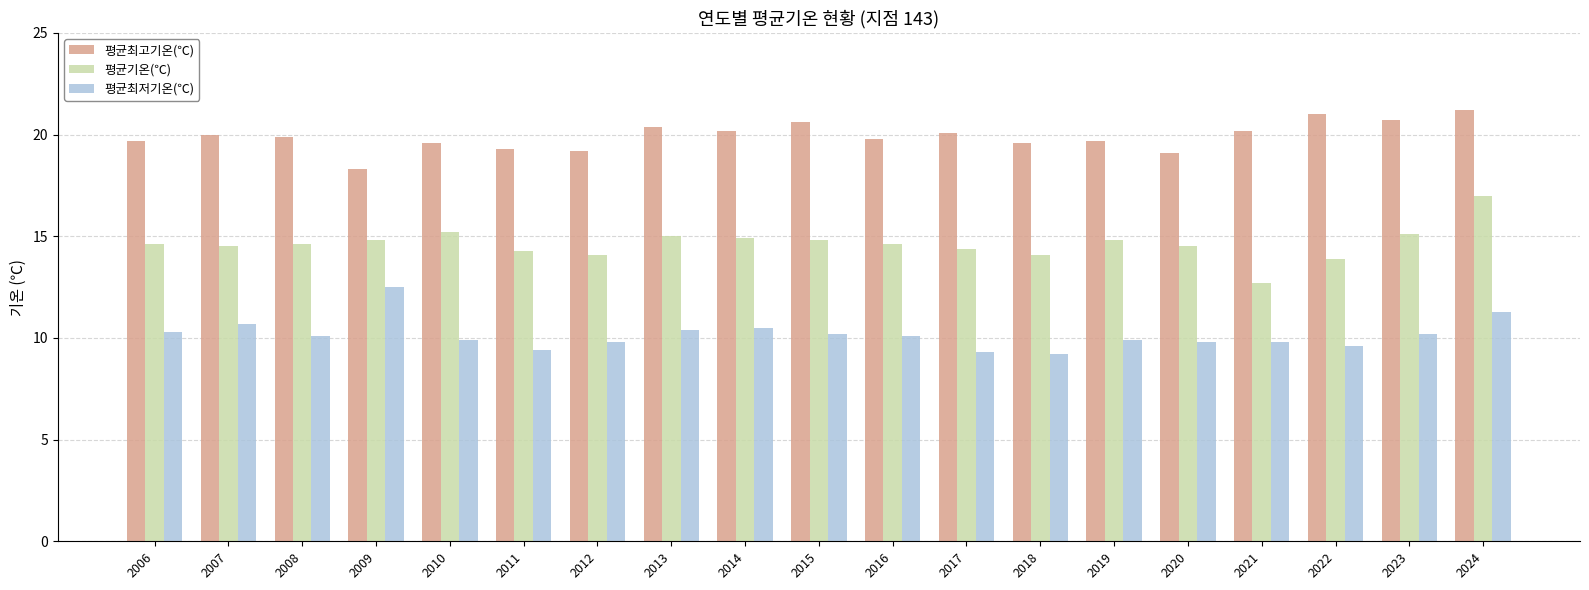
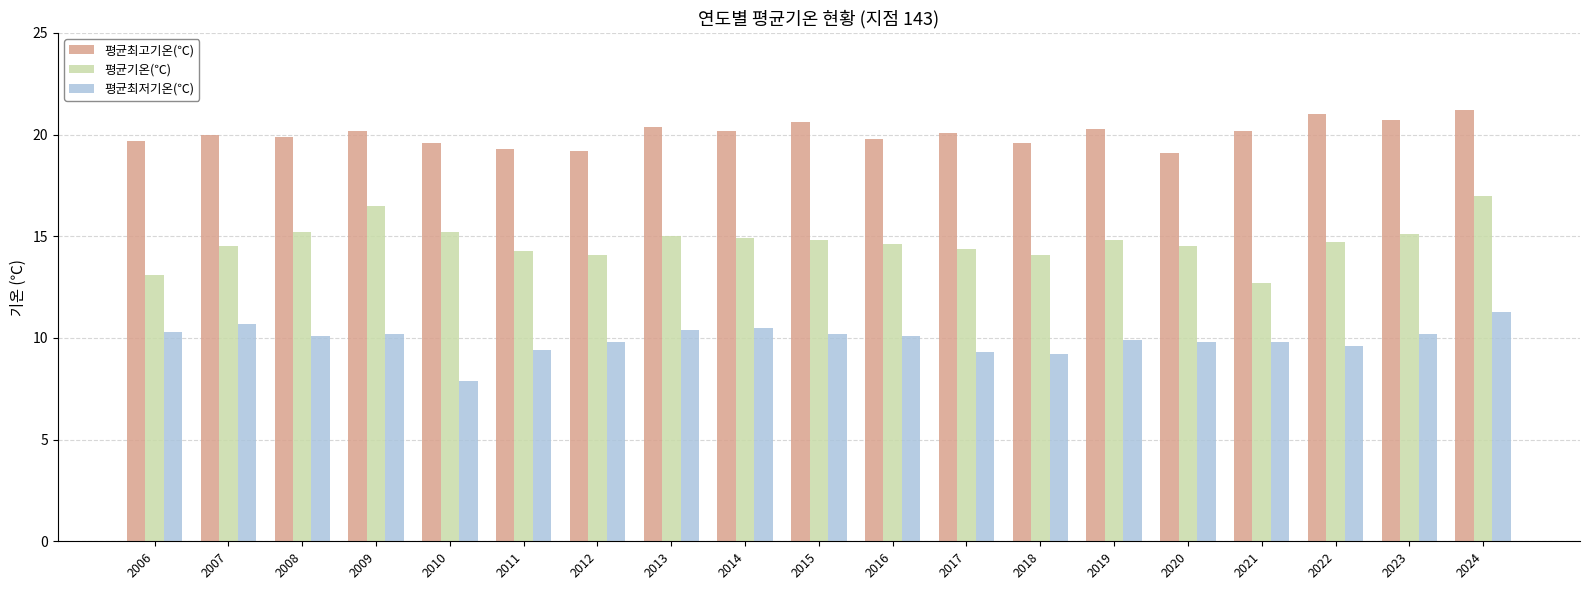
  {
    "평균최고기온(℃)": {
      "2006": 19.7,
      "2007": 20.0,
      "2008": 19.9,
-     "2009": 18.3,
+     "2009": 20.2,
      "2010": 19.6,
      "2011": 19.3,
      "2012": 19.2,
      "2013": 20.4,
      "2014": 20.2,
      "2015": 20.6,
      "2016": 19.8,
      "2017": 20.1,
      "2018": 19.6,
-     "2019": 19.7,
+     "2019": 20.3,
      "2020": 19.1,
      "2021": 20.2,
      "2022": 21.0,
      "2023": 20.7,
      "2024": 21.2
    },
    "평균기온(℃)": {
-     "2006": 14.6,
+     "2006": 13.1,
      "2007": 14.5,
-     "2008": 14.6,
-     "2009": 14.8,
+     "2008": 15.2,
+     "2009": 16.5,
      "2010": 15.2,
      "2011": 14.3,
      "2012": 14.1,
      "2013": 15.0,
      "2014": 14.9,
      "2015": 14.8,
      "2016": 14.6,
      "2017": 14.4,
      "2018": 14.1,
      "2019": 14.8,
      "2020": 14.5,
      "2021": 12.7,
-     "2022": 13.9,
+     "2022": 14.7,
      "2023": 15.1,
      "2024": 17.0
    },
    "평균최저기온(℃)": {
      "2006": 10.3,
      "2007": 10.7,
      "2008": 10.1,
-     "2009": 12.5,
-     "2010": 9.9,
+     "2009": 10.2,
+     "2010": 7.9,
      "2011": 9.4,
      "2012": 9.8,
      "2013": 10.4,
      "2014": 10.5,
      "2015": 10.2,
      "2016": 10.1,
      "2017": 9.3,
      "2018": 9.2,
      "2019": 9.9,
      "2020": 9.8,
      "2021": 9.8,
      "2022": 9.6,
      "2023": 10.2,
      "2024": 11.3
    }
  }
